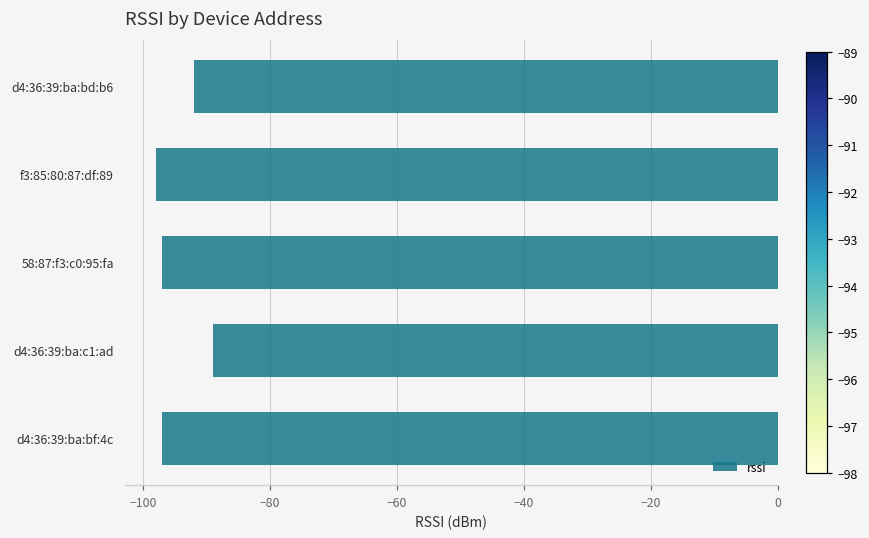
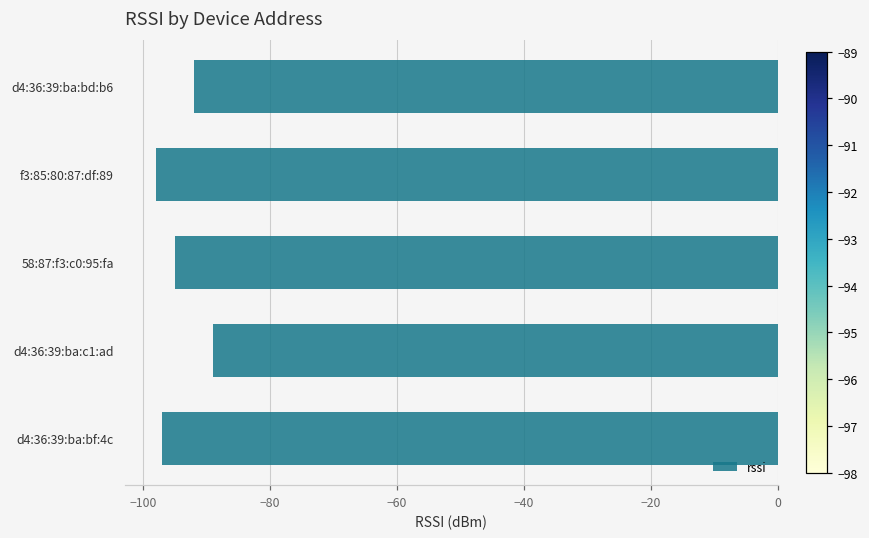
  {
    "d4:36:39:ba:bd:b6": -92,
    "f3:85:80:87:df:89": -98,
-   "58:87:f3:c0:95:fa": -97,
+   "58:87:f3:c0:95:fa": -95,
    "d4:36:39:ba:c1:ad": -89,
    "d4:36:39:ba:bf:4c": -97
  }
